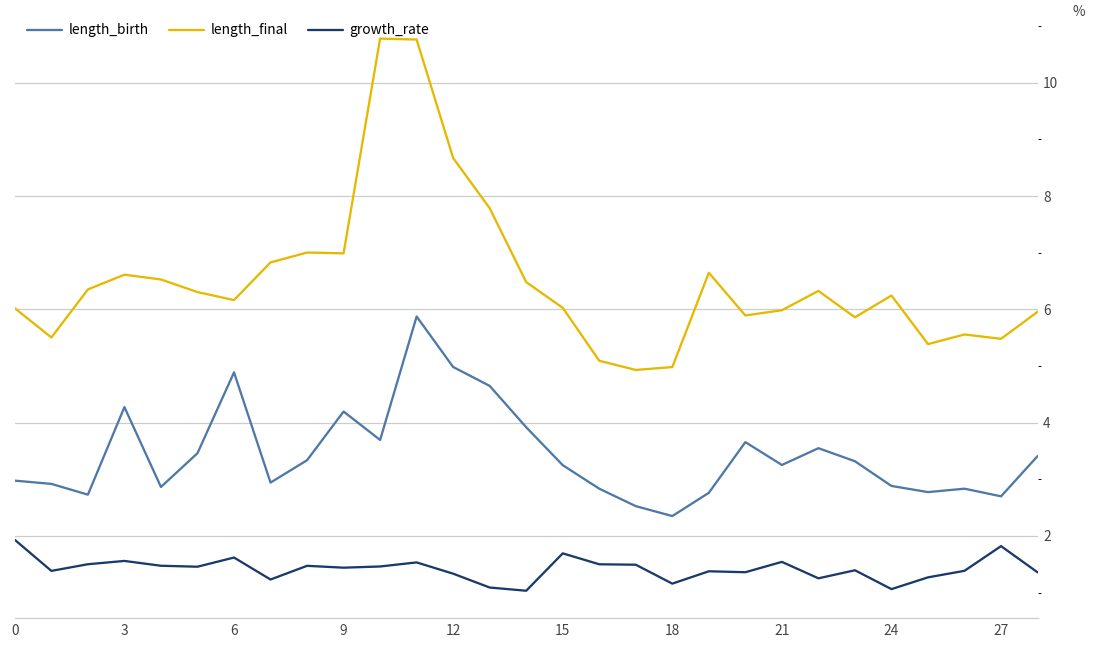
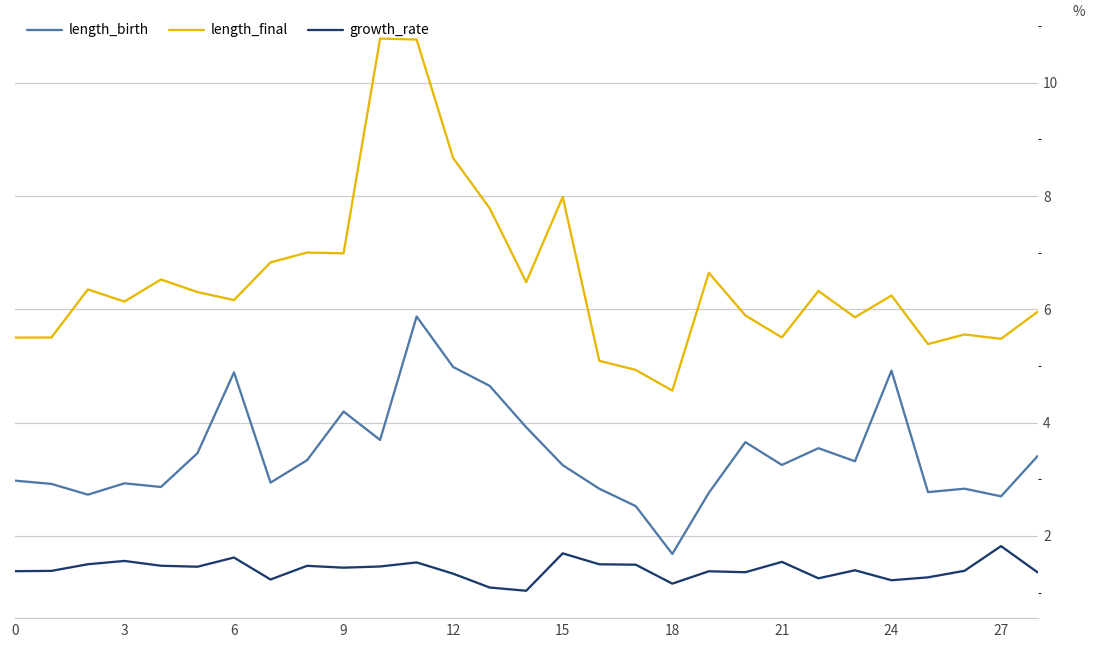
  {
    "length_birth": {
      "0": 3.0,
-     "3": 4.3,
+     "3": 2.9,
      "6": 4.9,
      "9": 4.2,
      "12": 5.0,
      "15": 3.2,
-     "18": 2.4,
+     "18": 1.7,
      "21": 3.3,
-     "24": 2.9,
+     "24": 4.9,
      "27": 2.7
    },
    "length_final": {
-     "0": 6.0,
-     "3": 6.6,
+     "0": 5.5,
+     "3": 6.1,
      "6": 6.2,
      "9": 7.0,
      "12": 8.7,
-     "15": 6.0,
-     "18": 5.0,
-     "21": 6.0,
+     "15": 8.0,
+     "18": 4.6,
+     "21": 5.5,
      "24": 6.2,
      "27": 5.5
    },
    "growth_rate": {
-     "0": 1.9,
+     "0": 1.4,
      "3": 1.6,
      "6": 1.6,
      "9": 1.4,
      "12": 1.3,
      "15": 1.7,
      "18": 1.2,
      "21": 1.5,
-     "24": 1.1,
+     "24": 1.2,
      "27": 1.8
    }
  }
